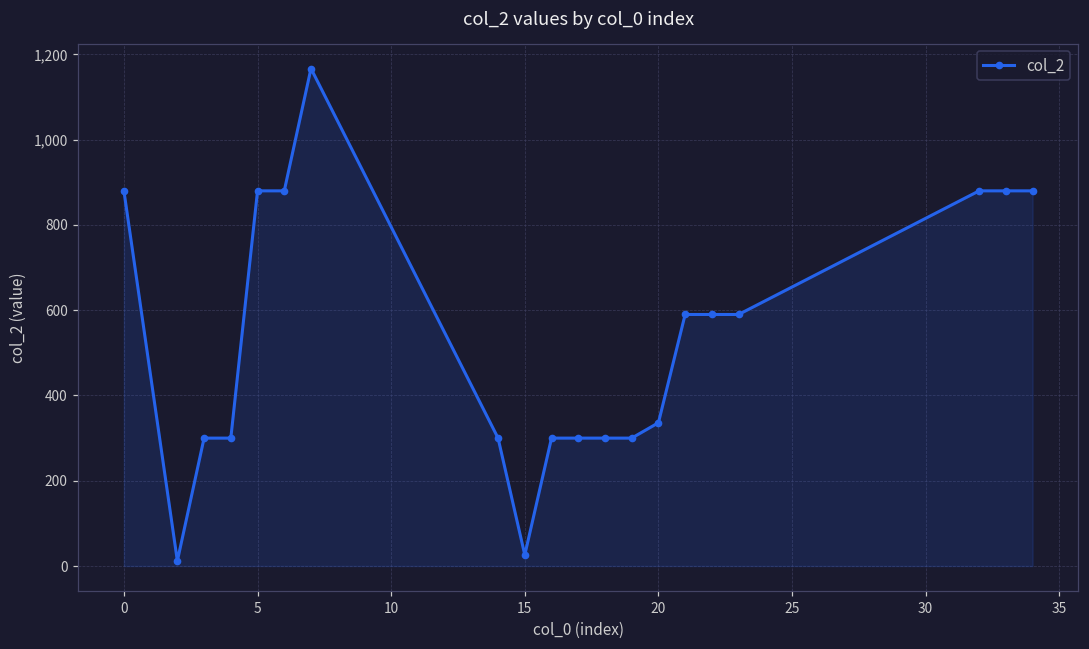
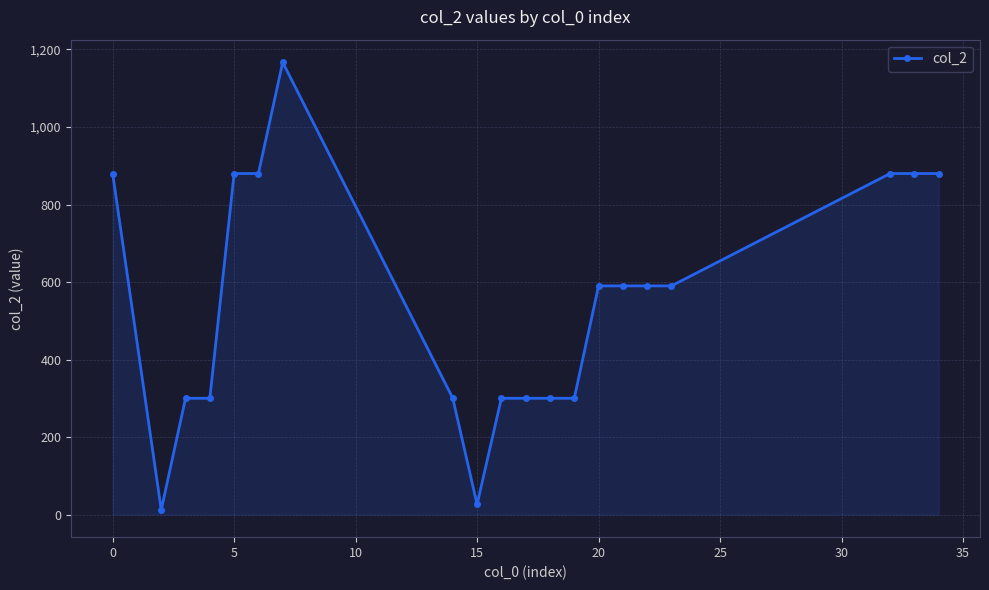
  {
    "0": 880,
    "5": 880,
    "15": 30,
-   "20": 340
+   "20": 590
  }
